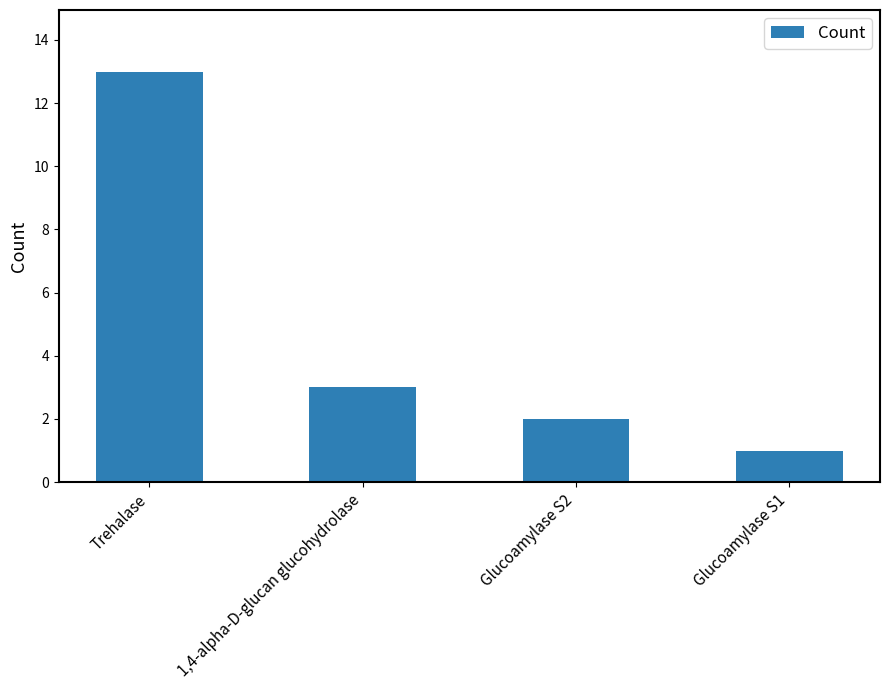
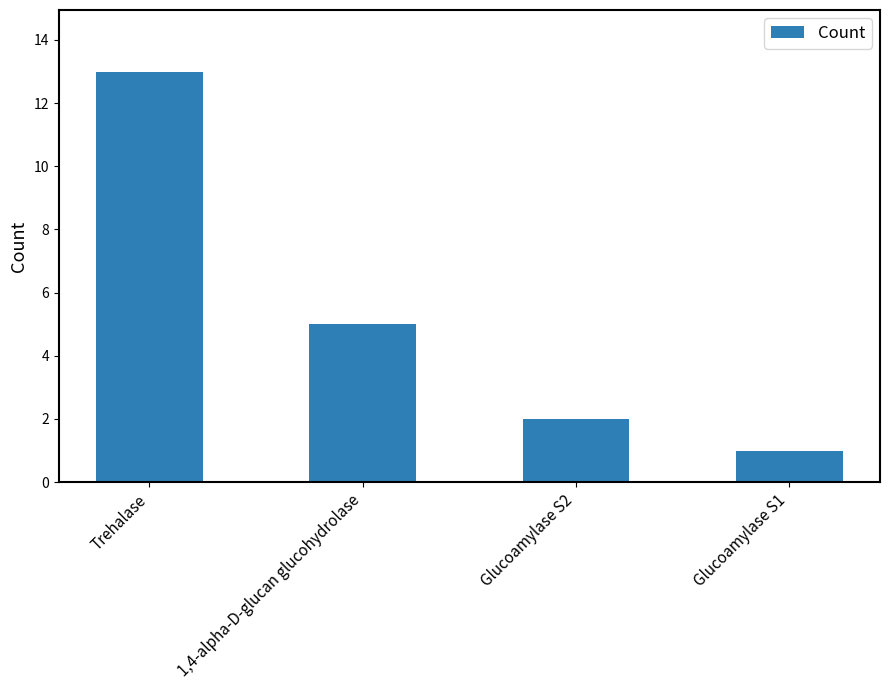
  {
    "Trehalase": 13,
-   "1,4-alpha-D-glucan glucohydrolase": 3,
+   "1,4-alpha-D-glucan glucohydrolase": 5,
    "Glucoamylase S2": 2,
    "Glucoamylase S1": 1
  }
